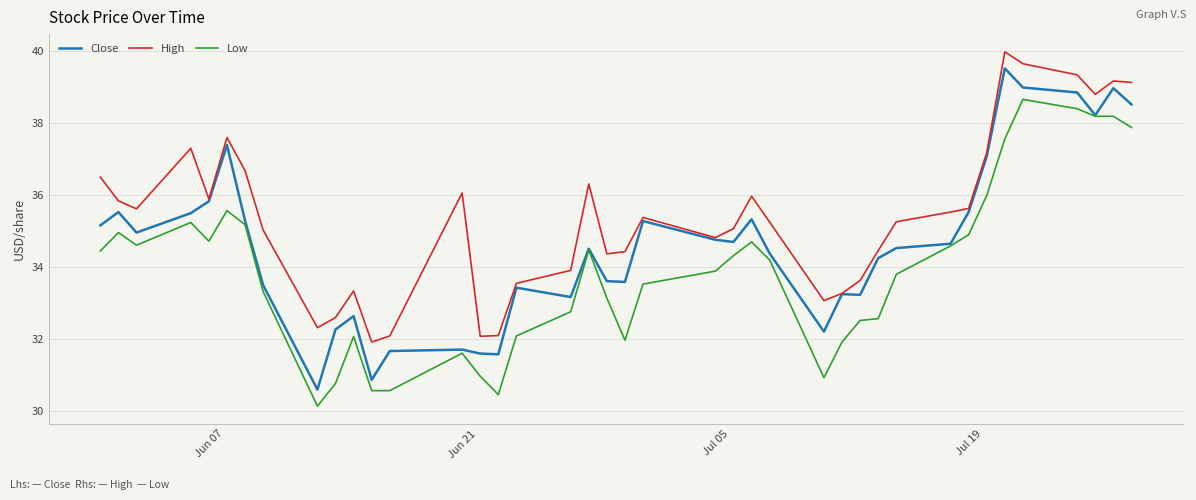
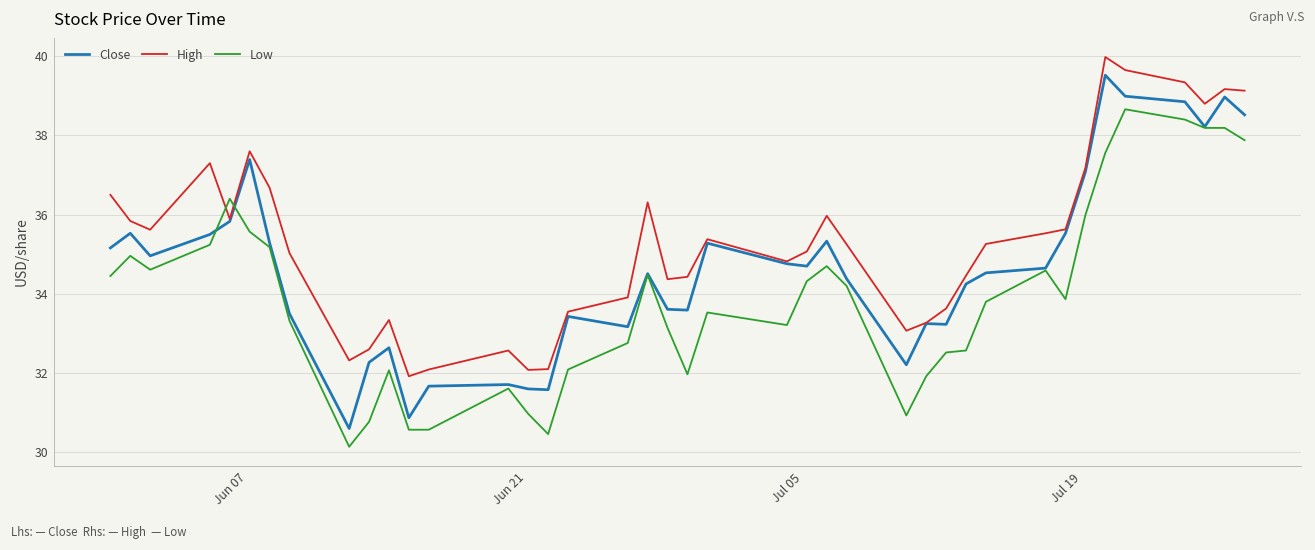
  {
    "Close": {
      "Jun 21": 31.7,
      "Jul 19": 35.5
    },
    "High": {
-     "Jun 21": 36.1,
+     "Jun 21": 32.6,
      "Jul 19": 35.6
    },
    "Low": {
-     "Jun 07": 34.7,
+     "Jun 07": 36.4,
      "Jun 21": 31.6,
-     "Jul 05": 33.9,
-     "Jul 19": 34.9
+     "Jul 05": 33.2,
+     "Jul 19": 33.9
    }
  }
